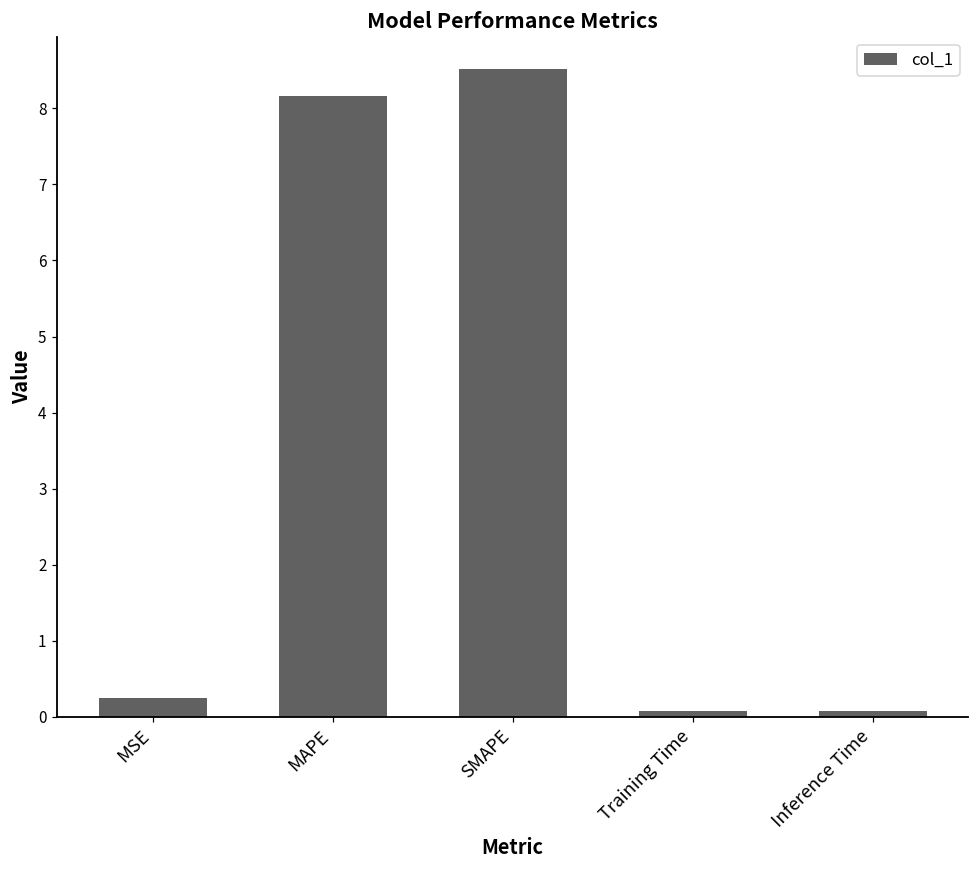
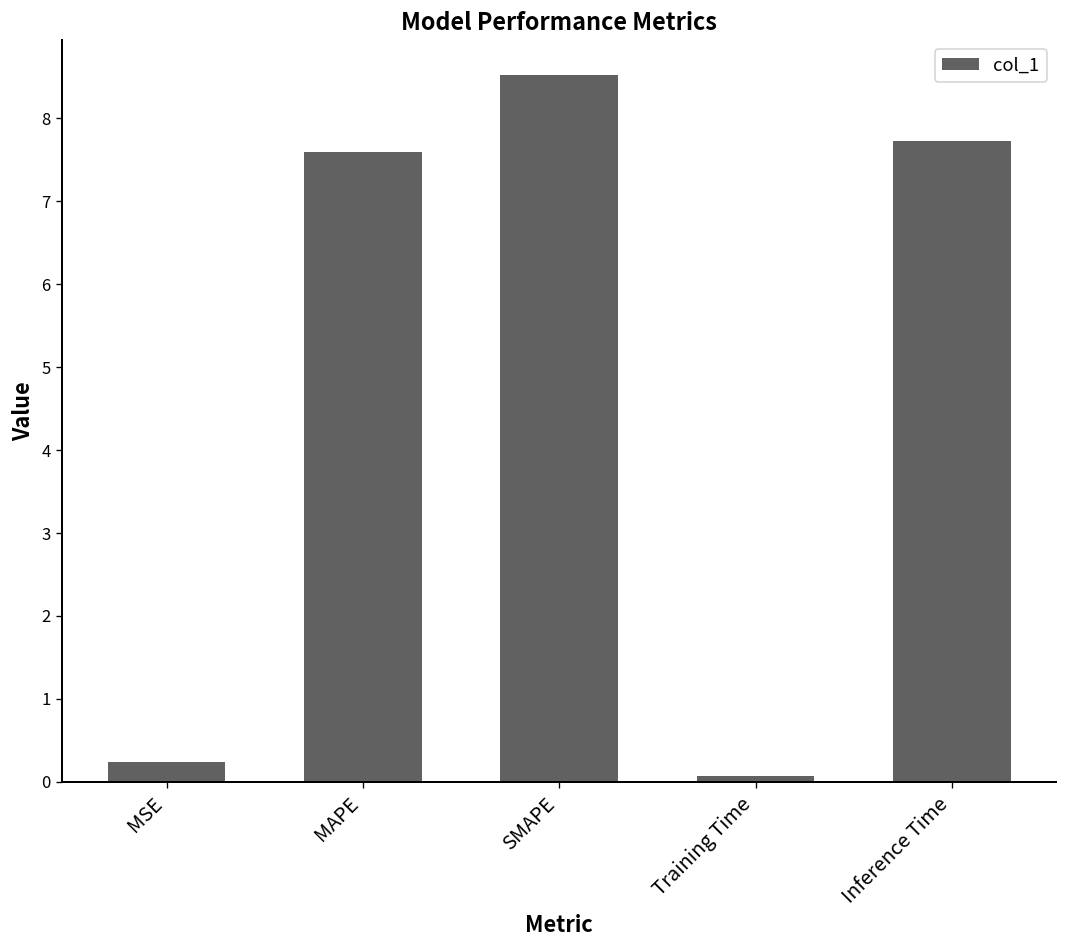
  {
    "MSE": 0.2,
-   "MAPE": 8.2,
+   "MAPE": 7.6,
    "SMAPE": 8.5,
    "Training Time": 0.1,
-   "Inference Time": 0.1
+   "Inference Time": 7.7
  }
